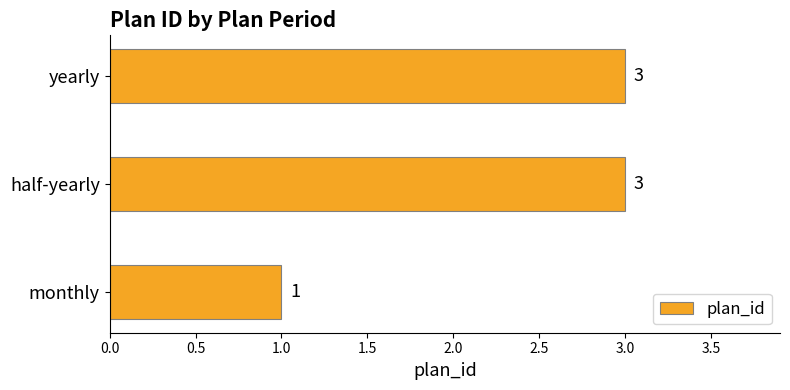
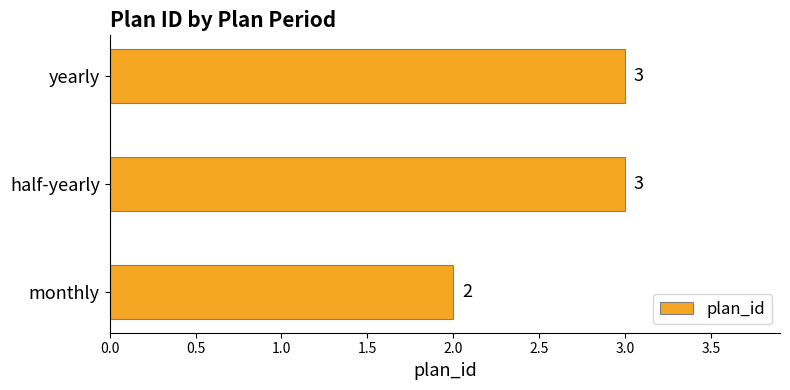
  {
    "yearly": 3,
    "half-yearly": 3,
-   "monthly": 1
+   "monthly": 2
  }
